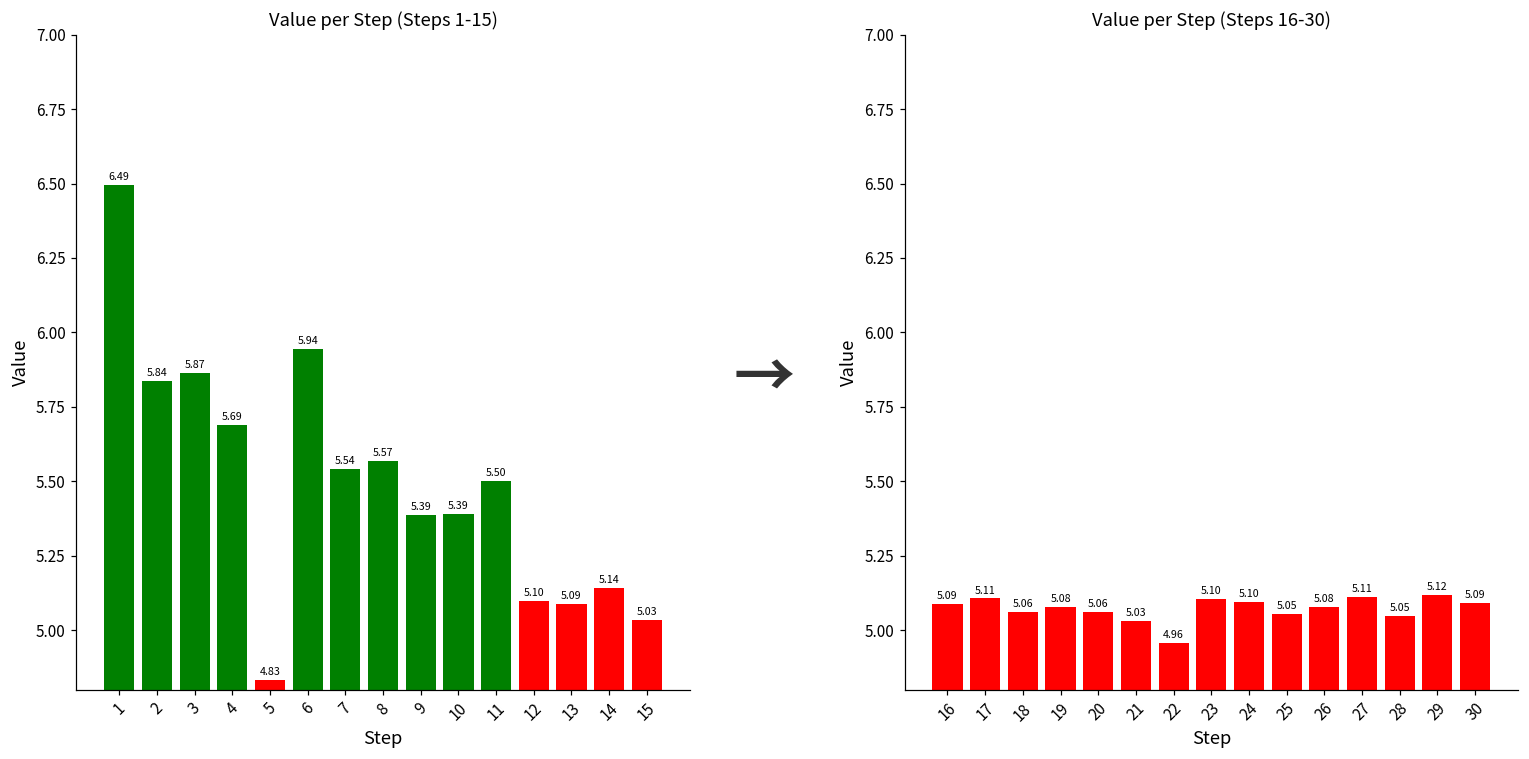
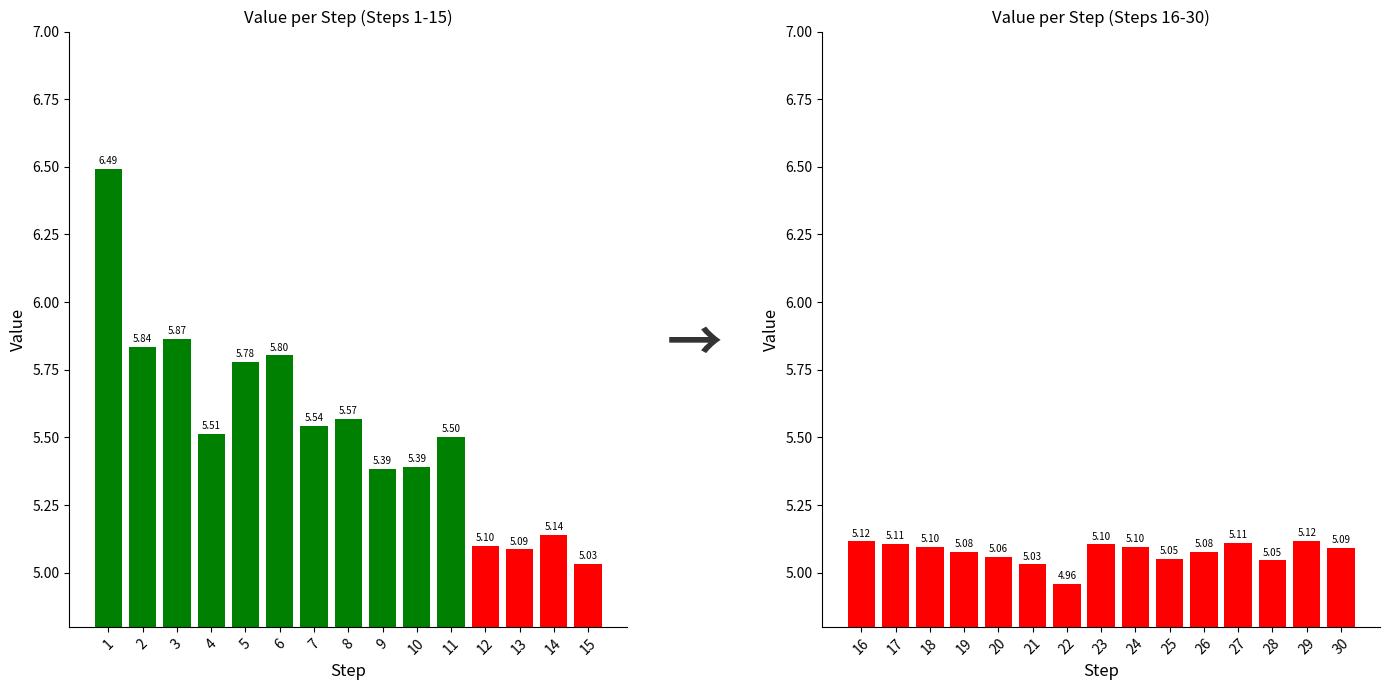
  {
    "Value per Step (Steps 1-15)": {
      "1": 6.49,
      "2": 5.84,
      "3": 5.87,
-     "4": 5.69,
-     "5": 4.83,
-     "6": 5.94,
+     "4": 5.51,
+     "5": 5.78,
+     "6": 5.80,
      "7": 5.54,
      "8": 5.57,
      "9": 5.39,
      "10": 5.39,
      "11": 5.50,
      "12": 5.10,
      "13": 5.09,
      "14": 5.14,
      "15": 5.03
    },
    "Value per Step (Steps 16-30)": {
-     "16": 5.09,
+     "16": 5.12,
      "17": 5.11,
-     "18": 5.06,
+     "18": 5.10,
      "19": 5.08,
      "20": 5.06,
      "21": 5.03,
      "22": 4.96,
      "23": 5.10,
      "24": 5.10,
      "25": 5.05,
      "26": 5.08,
      "27": 5.11,
      "28": 5.05,
      "29": 5.12,
      "30": 5.09
    }
  }
